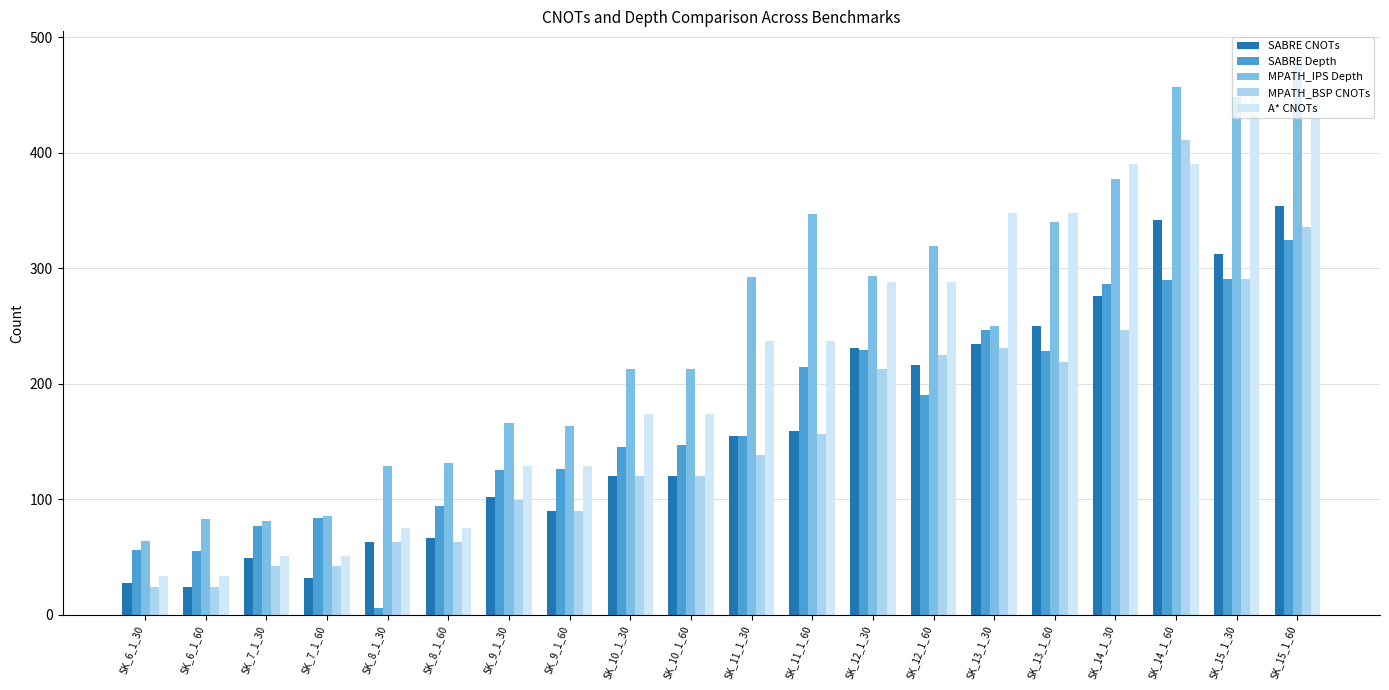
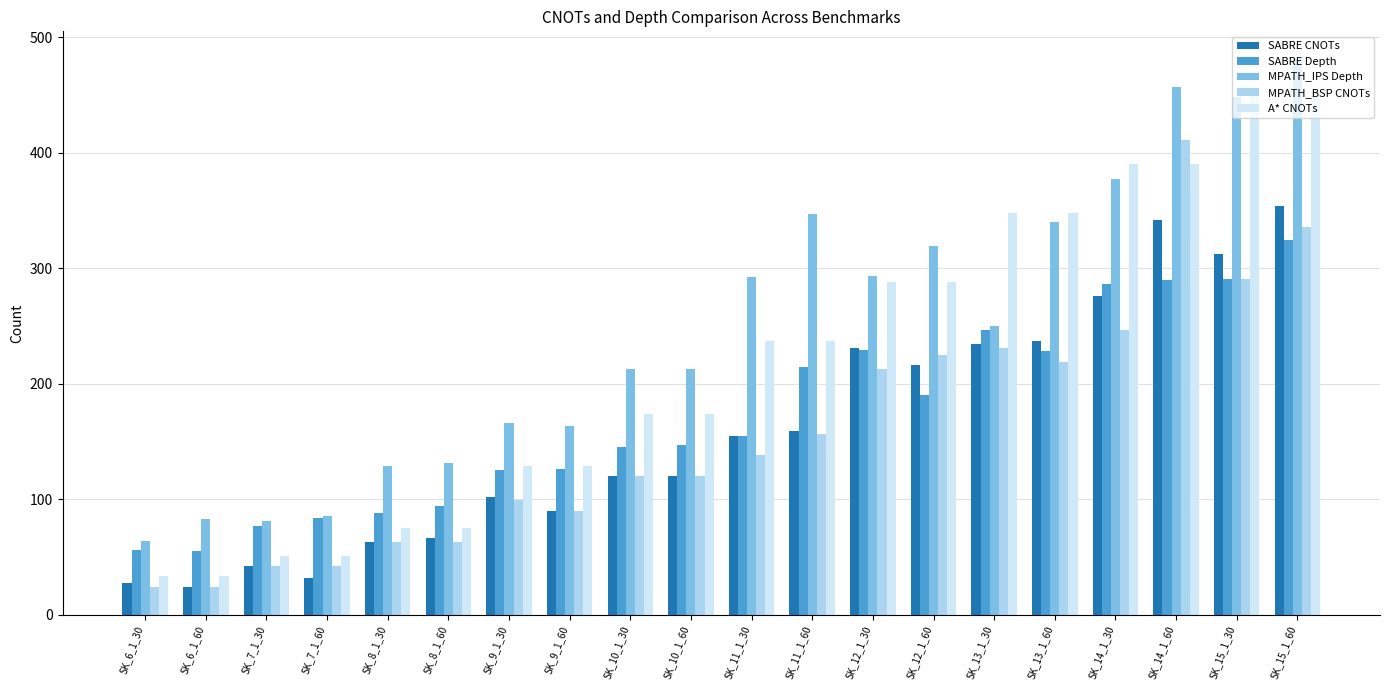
  {
    "SABRE CNOTs": {
      "SK_6_1_30": 27,
      "SK_6_1_60": 24,
-     "SK_7_1_30": 49,
+     "SK_7_1_30": 42,
      "SK_7_1_60": 32,
      "SK_8_1_30": 63,
      "SK_8_1_60": 66,
      "SK_9_1_30": 102,
      "SK_9_1_60": 90,
      "SK_10_1_30": 120,
      "SK_10_1_60": 120,
      "SK_11_1_30": 155,
      "SK_11_1_60": 159,
      "SK_12_1_30": 231,
      "SK_12_1_60": 216,
      "SK_13_1_30": 234,
-     "SK_13_1_60": 250,
+     "SK_13_1_60": 237,
      "SK_14_1_30": 276,
      "SK_14_1_60": 342,
      "SK_15_1_30": 312,
      "SK_15_1_60": 354
    },
    "SABRE Depth": {
      "SK_6_1_30": 56,
      "SK_6_1_60": 55,
      "SK_7_1_30": 77,
      "SK_7_1_60": 84,
-     "SK_8_1_30": 6,
+     "SK_8_1_30": 88,
      "SK_8_1_60": 94,
      "SK_9_1_30": 125,
      "SK_9_1_60": 126,
      "SK_10_1_30": 145,
      "SK_10_1_60": 147,
      "SK_11_1_30": 155,
      "SK_11_1_60": 214,
      "SK_12_1_30": 229,
      "SK_12_1_60": 190,
      "SK_13_1_30": 246,
      "SK_13_1_60": 228,
      "SK_14_1_30": 286,
      "SK_14_1_60": 290,
      "SK_15_1_30": 291,
      "SK_15_1_60": 324
    }
  }
